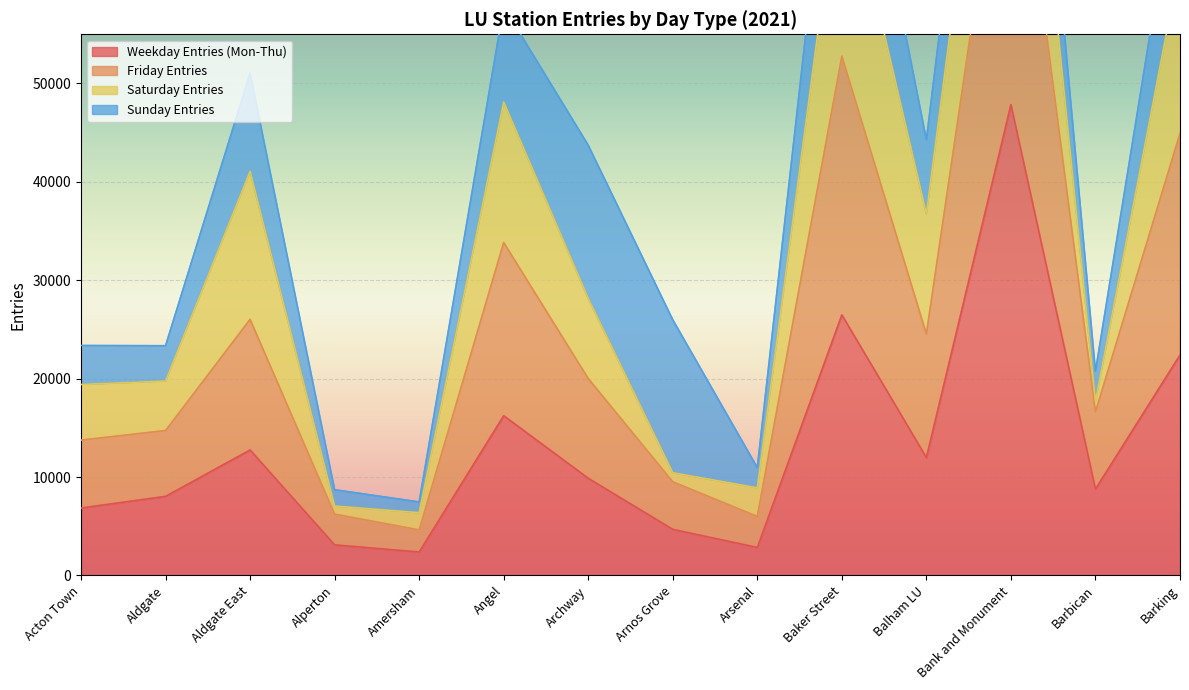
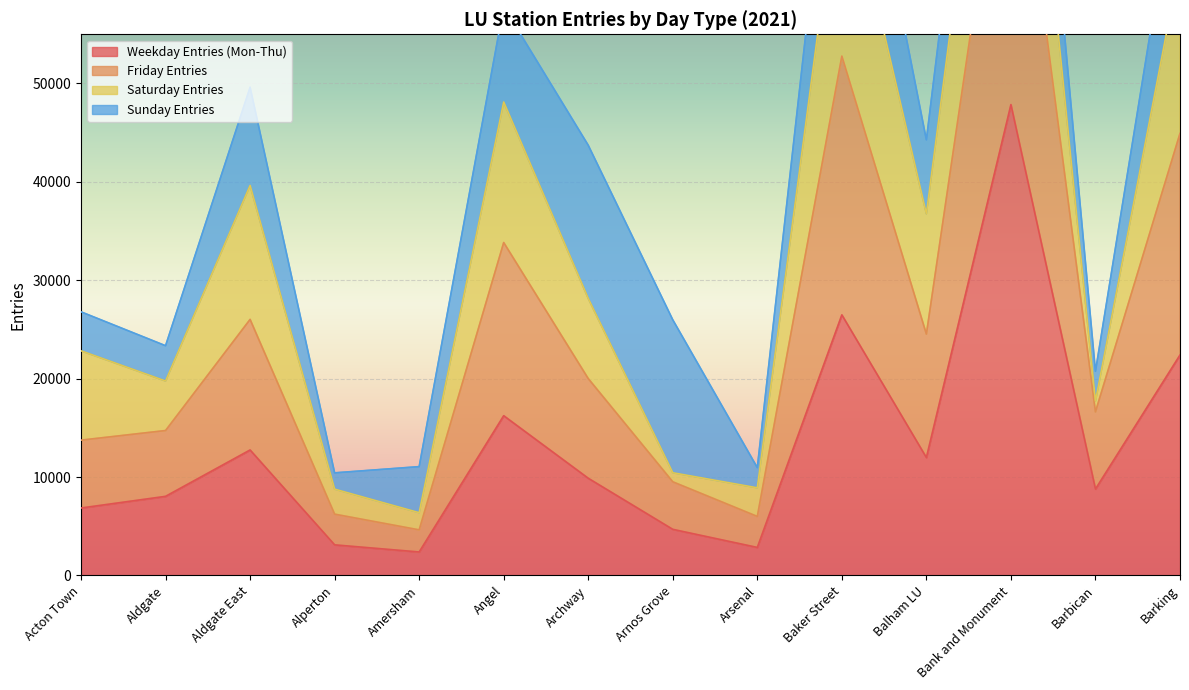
  {
    "Saturday Entries": {
-     "Acton Town": 6000,
+     "Acton Town": 9000,
      "Aldgate": 5000,
-     "Aldgate East": 15000,
-     "Alperton": 1000,
+     "Aldgate East": 14000,
+     "Alperton": 3000,
      "Amersham": 2000,
      "Angel": 14000,
      "Archway": 8000,
      "Arnos Grove": 1000,
      "Arsenal": 3000,
      "Balham LU": 12000,
      "Barbican": 1000
    },
    "Sunday Entries": {
      "Acton Town": 4000,
      "Aldgate": 4000,
      "Alperton": 2000,
-     "Amersham": 1000,
+     "Amersham": 5000,
      "Archway": 16000,
      "Arnos Grove": 16000,
      "Arsenal": 2000,
      "Balham LU": 8000,
      "Barbican": 3000
    }
  }
